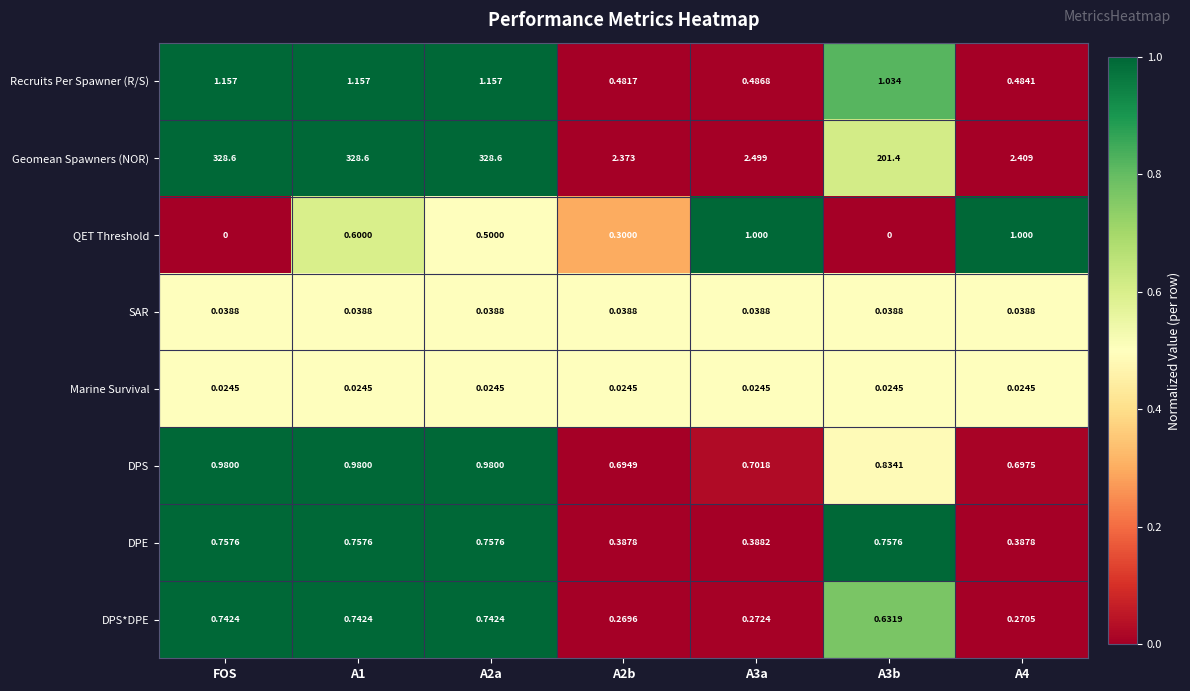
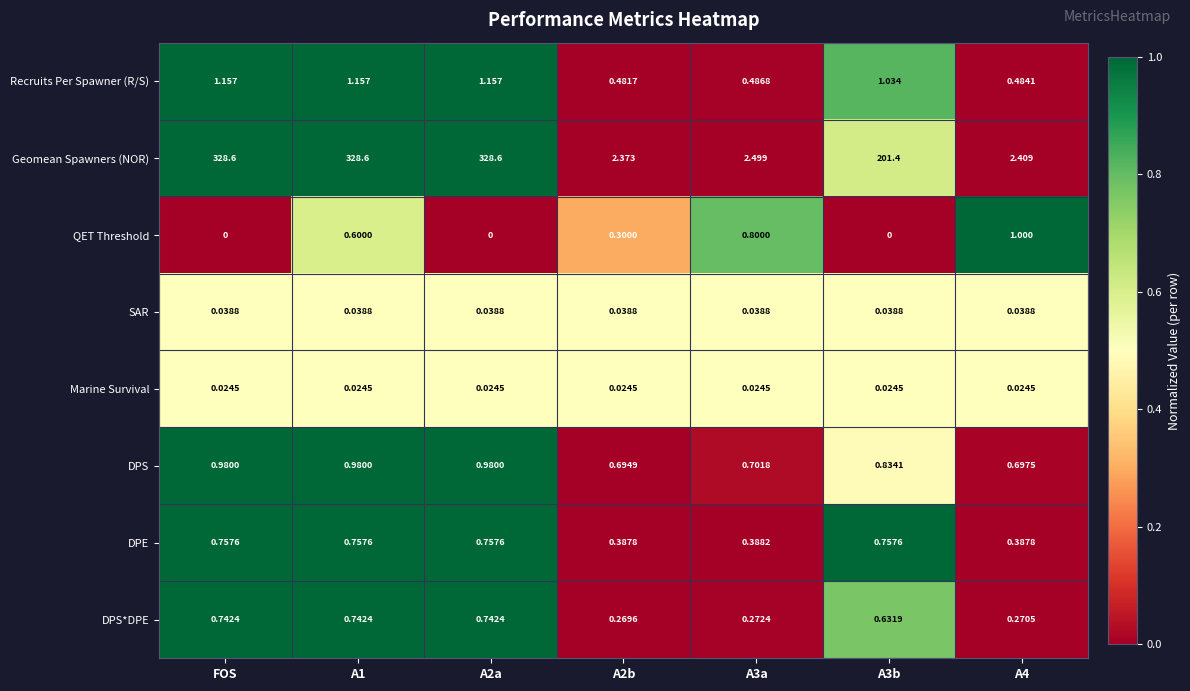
  {
    "Recruits Per Spawner (R/S)": {
      "FOS": 1.157,
      "A1": 1.157,
      "A2a": 1.157,
      "A2b": 0.4817,
      "A3a": 0.4868,
      "A3b": 1.034,
      "A4": 0.4841
    },
    "Geomean Spawners (NOR)": {
      "FOS": 328.6,
      "A1": 328.6,
      "A2a": 328.6,
      "A2b": 2.373,
      "A3a": 2.499,
      "A3b": 201.4,
      "A4": 2.409
    },
    "QET Threshold": {
      "FOS": 0,
      "A1": 0.6000,
-     "A2a": 0.5000,
+     "A2a": 0,
      "A2b": 0.3000,
-     "A3a": 1.000,
+     "A3a": 0.8000,
      "A3b": 0,
      "A4": 1.000
    },
    "SAR": {
      "FOS": 0.0388,
      "A1": 0.0388,
      "A2a": 0.0388,
      "A2b": 0.0388,
      "A3a": 0.0388,
      "A3b": 0.0388,
      "A4": 0.0388
    },
    "Marine Survival": {
      "FOS": 0.0245,
      "A1": 0.0245,
      "A2a": 0.0245,
      "A2b": 0.0245,
      "A3a": 0.0245,
      "A3b": 0.0245,
      "A4": 0.0245
    },
    "DPS": {
      "FOS": 0.9800,
      "A1": 0.9800,
      "A2a": 0.9800,
      "A2b": 0.6949,
      "A3a": 0.7018,
      "A3b": 0.8341,
      "A4": 0.6975
    },
    "DPE": {
      "FOS": 0.7576,
      "A1": 0.7576,
      "A2a": 0.7576,
      "A2b": 0.3878,
      "A3a": 0.3882,
      "A3b": 0.7576,
      "A4": 0.3878
    },
    "DPS*DPE": {
      "FOS": 0.7424,
      "A1": 0.7424,
      "A2a": 0.7424,
      "A2b": 0.2696,
      "A3a": 0.2724,
      "A3b": 0.6319,
      "A4": 0.2705
    }
  }
